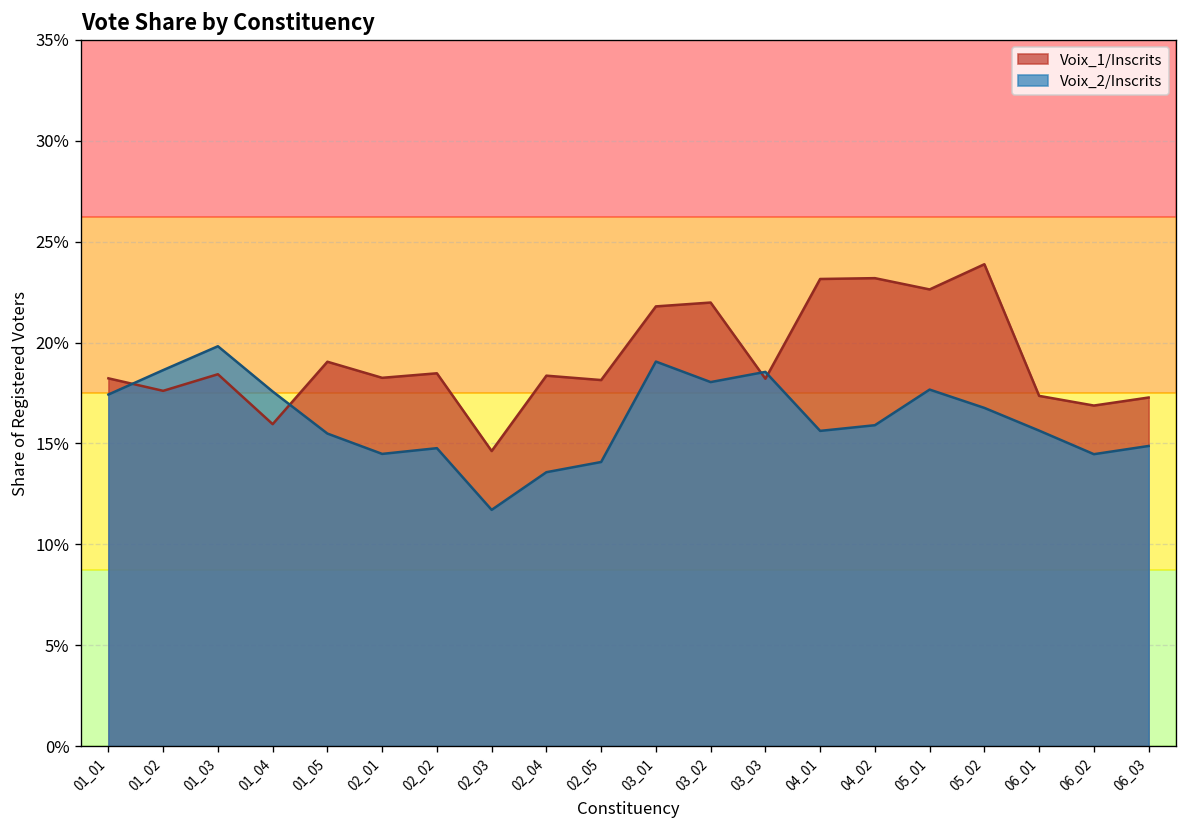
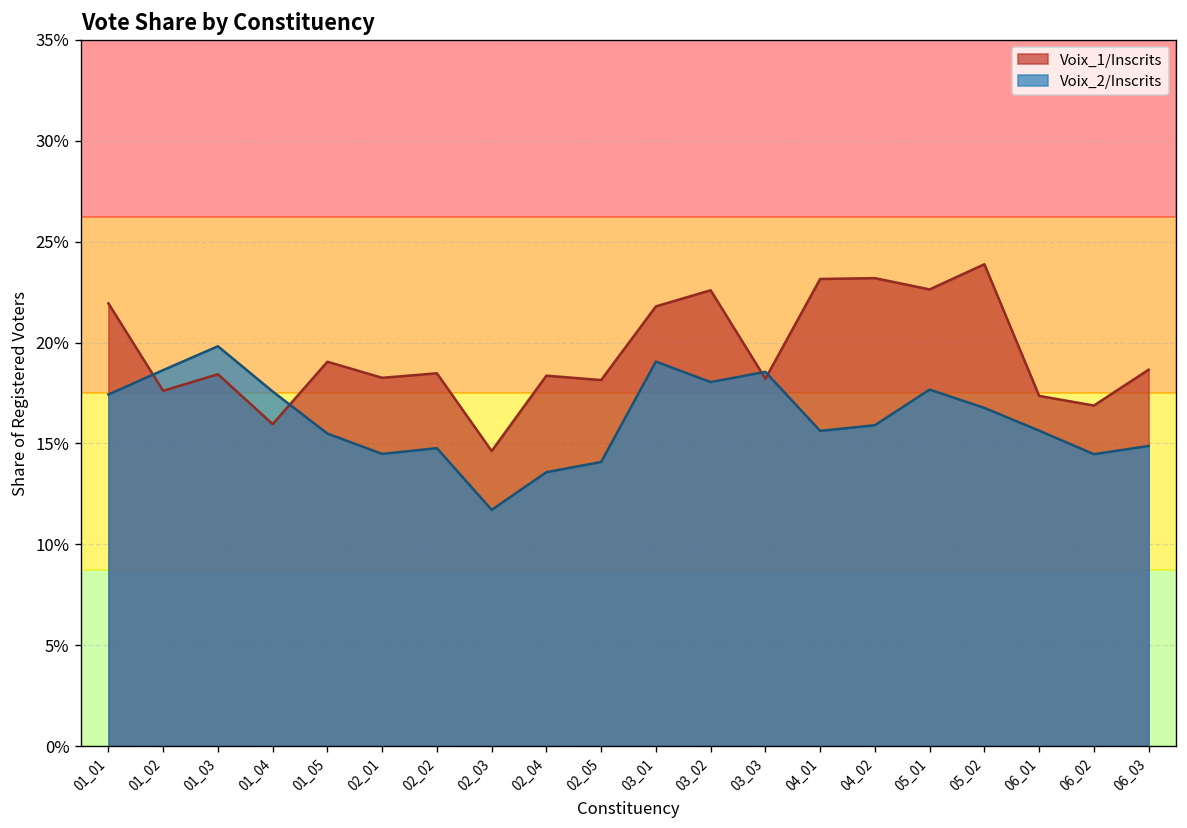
  {
    "Voix_1/Inscrits": {
-     "01_01": "18.2%",
+     "01_01": "21.9%",
      "01_02": "17.6%",
      "01_03": "18.4%",
      "01_04": "16.0%",
      "01_05": "19.1%",
      "02_01": "18.3%",
      "02_02": "18.5%",
      "02_03": "14.6%",
      "02_04": "18.4%",
      "02_05": "18.1%",
      "03_01": "21.8%",
-     "03_02": "22.0%",
+     "03_02": "22.6%",
      "03_03": "18.2%",
      "04_01": "23.2%",
      "04_02": "23.2%",
      "05_01": "22.6%",
      "05_02": "23.9%",
      "06_01": "17.4%",
      "06_02": "16.9%",
-     "06_03": "17.3%"
+     "06_03": "18.7%"
    },
    "Voix_2/Inscrits": {
      "01_01": "17.4%",
      "01_02": "18.6%",
      "01_03": "19.8%",
      "01_04": "17.6%",
      "01_05": "15.5%",
      "02_01": "14.5%",
      "02_02": "14.8%",
      "02_03": "11.7%",
      "02_04": "13.6%",
      "02_05": "14.1%",
      "03_01": "19.1%",
      "03_02": "18.0%",
      "03_03": "18.5%",
      "04_01": "15.6%",
      "04_02": "15.9%",
      "05_01": "17.7%",
      "05_02": "16.8%",
      "06_01": "15.6%",
      "06_02": "14.5%",
      "06_03": "14.9%"
    }
  }
